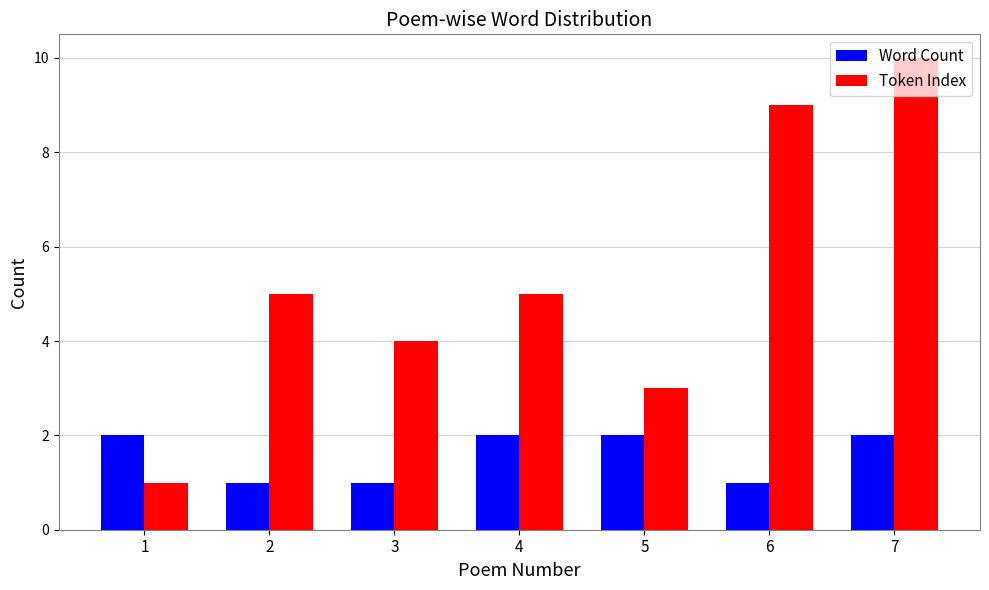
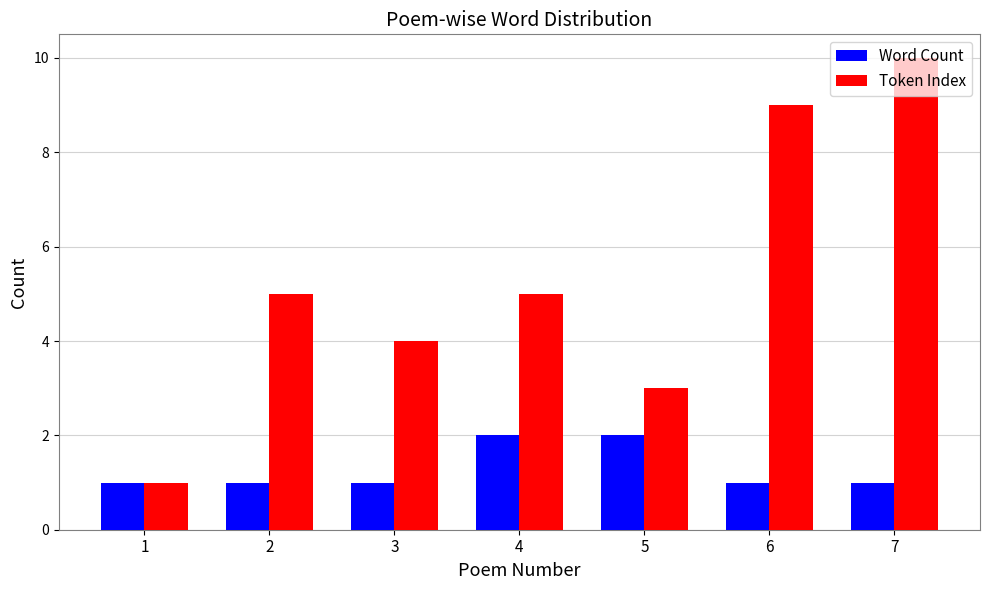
  {
    "Word Count": {
-     "1": 2,
+     "1": 1,
      "2": 1,
      "3": 1,
      "4": 2,
      "5": 2,
      "6": 1,
-     "7": 2
+     "7": 1
    },
    "Token Index": {
      "1": 1,
      "2": 5,
      "3": 4,
      "4": 5,
      "5": 3,
      "6": 9
    }
  }
